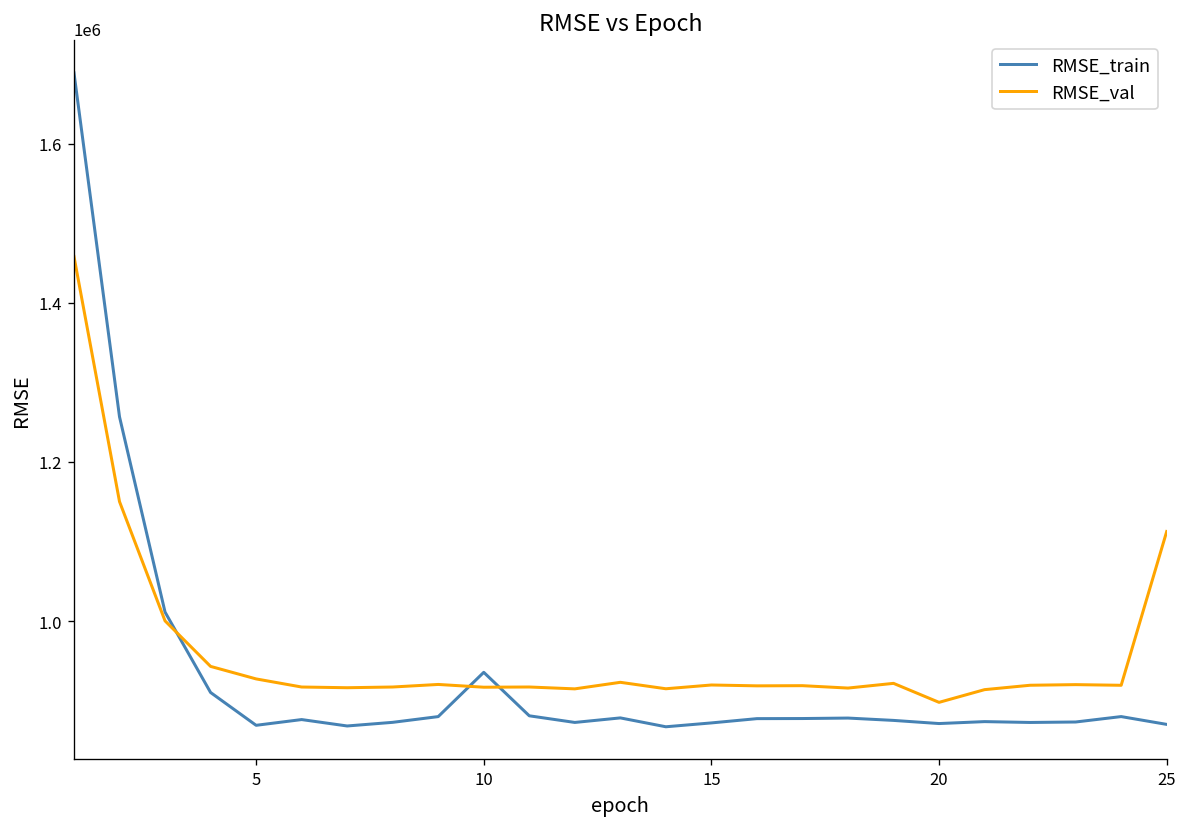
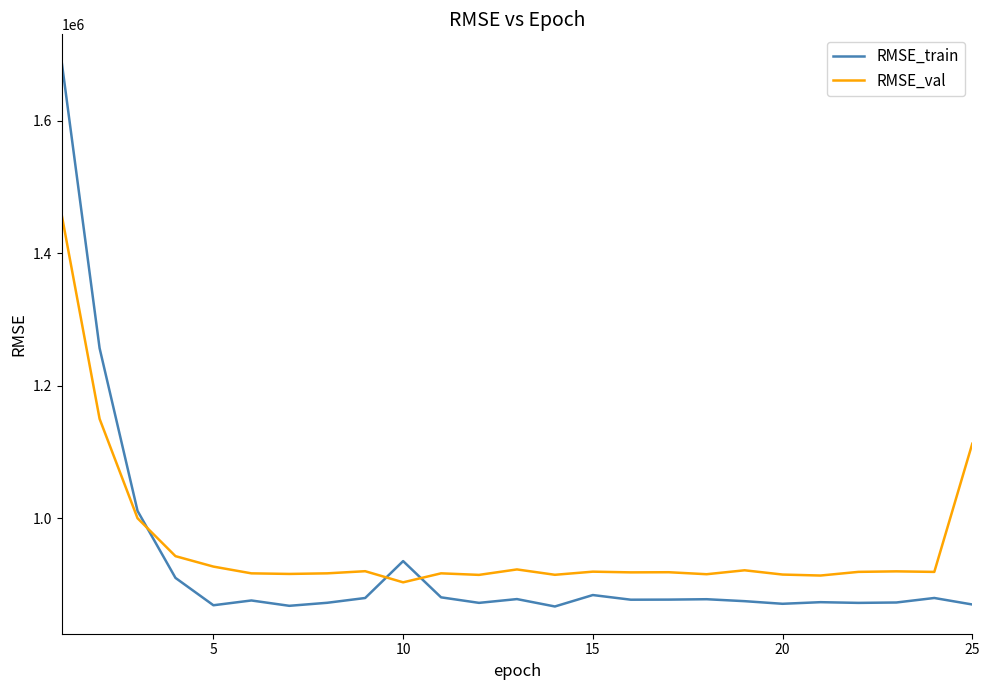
  {
    "RMSE_train": {
      "5": 870000,
      "10": 940000,
-     "15": 870000,
+     "15": 880000,
      "20": 870000,
      "25": 870000
    },
    "RMSE_val": {
      "5": 930000,
-     "10": 920000,
+     "10": 900000,
      "15": 920000,
-     "20": 900000,
+     "20": 920000,
      "25": 1110000
    }
  }
